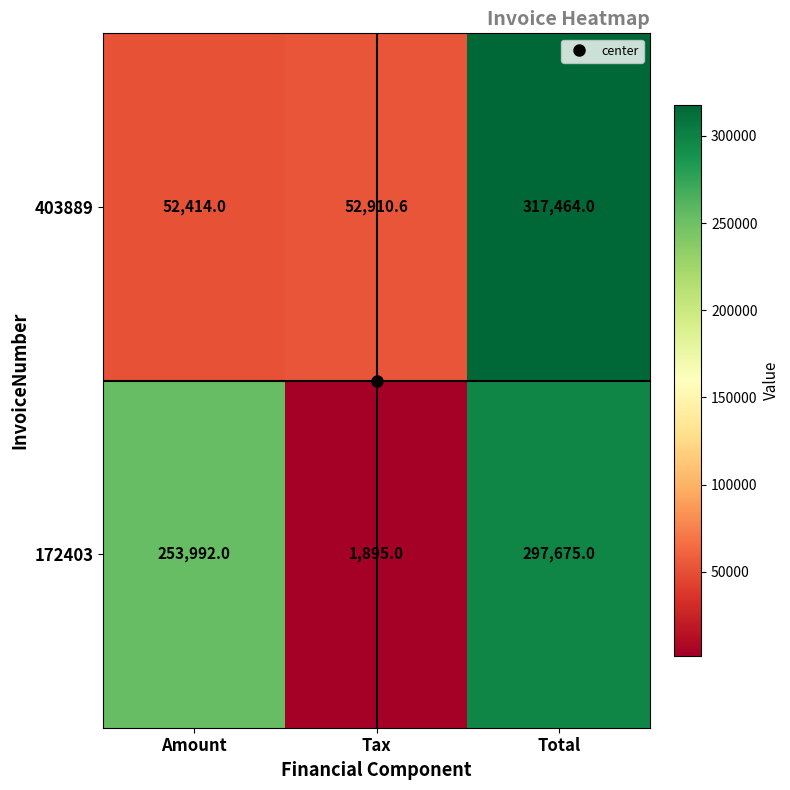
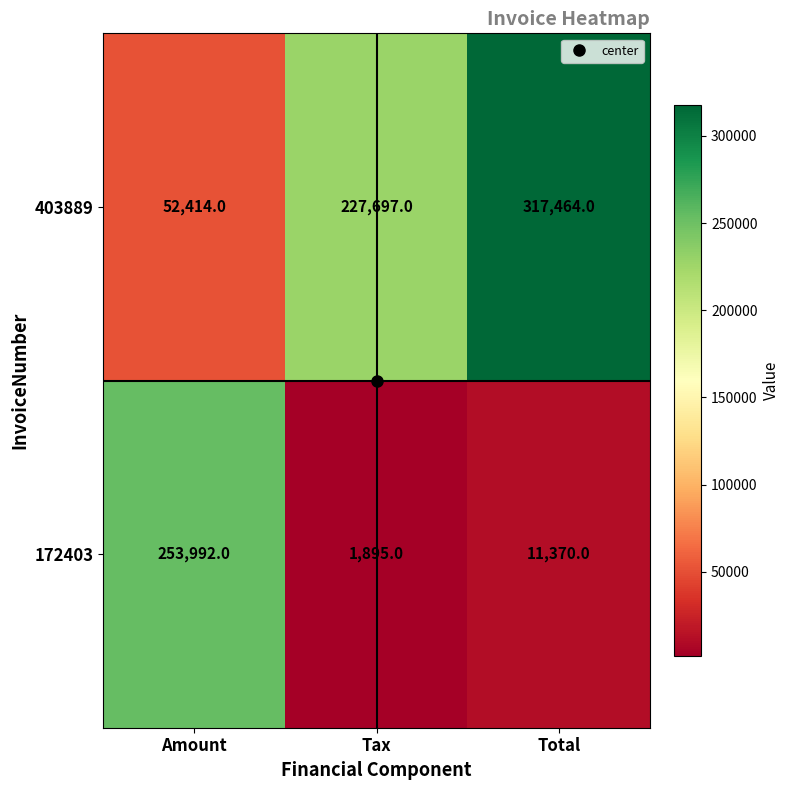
  {
    "403889": {
      "Amount": "52,414.0",
-     "Tax": "52,910.6",
+     "Tax": "227,697.0",
      "Total": "317,464.0"
    },
    "172403": {
      "Amount": "253,992.0",
      "Tax": "1,895.0",
-     "Total": "297,675.0"
+     "Total": "11,370.0"
    }
  }
